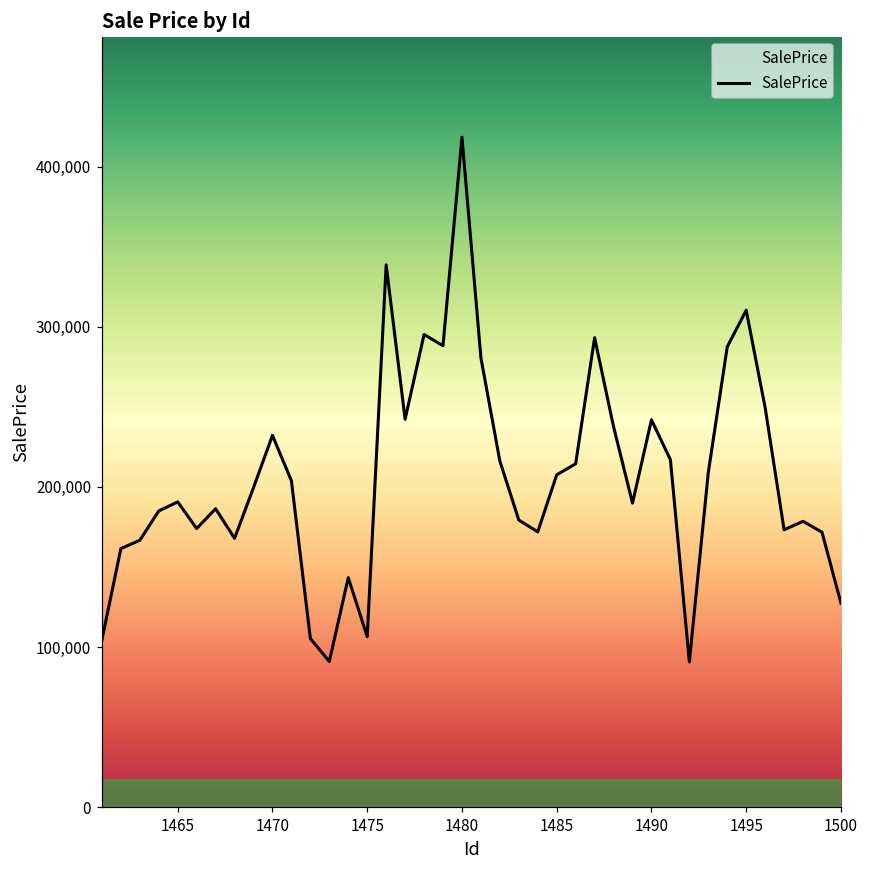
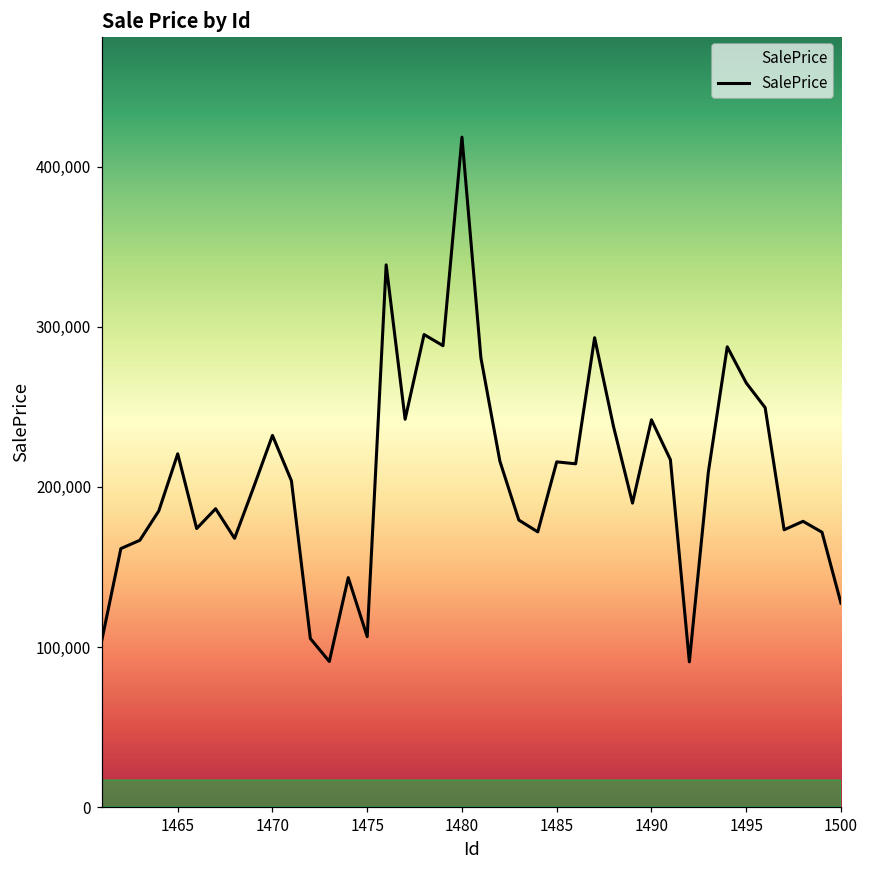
  {
-   "1465": "191,000",
+   "1465": "221,000",
    "1470": "232,000",
    "1475": "106,000",
    "1480": "418,000",
-   "1485": "208,000",
+   "1485": "216,000",
    "1490": "242,000",
-   "1495": "310,000",
+   "1495": "265,000",
    "1500": "127,000"
  }
